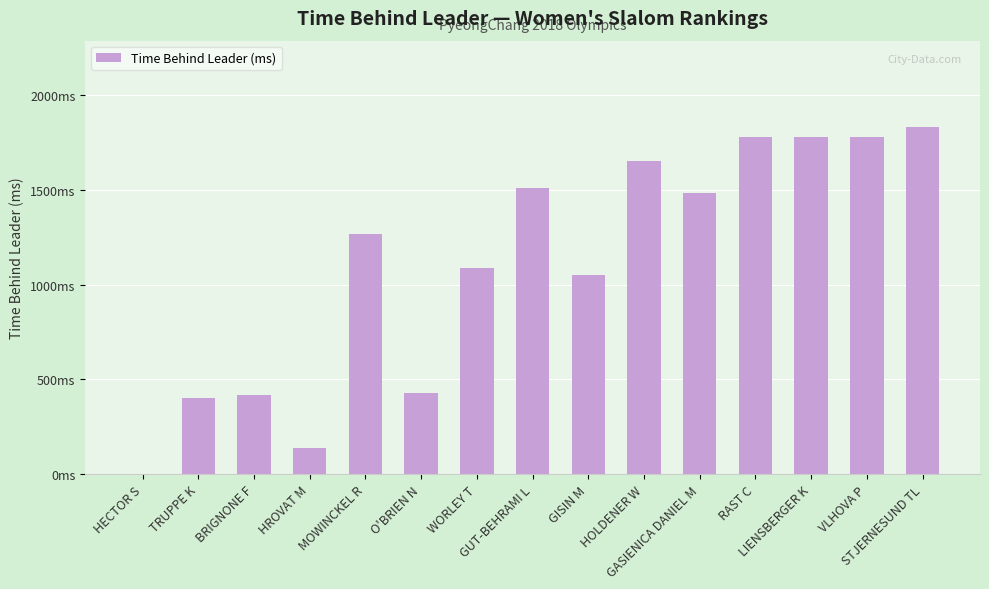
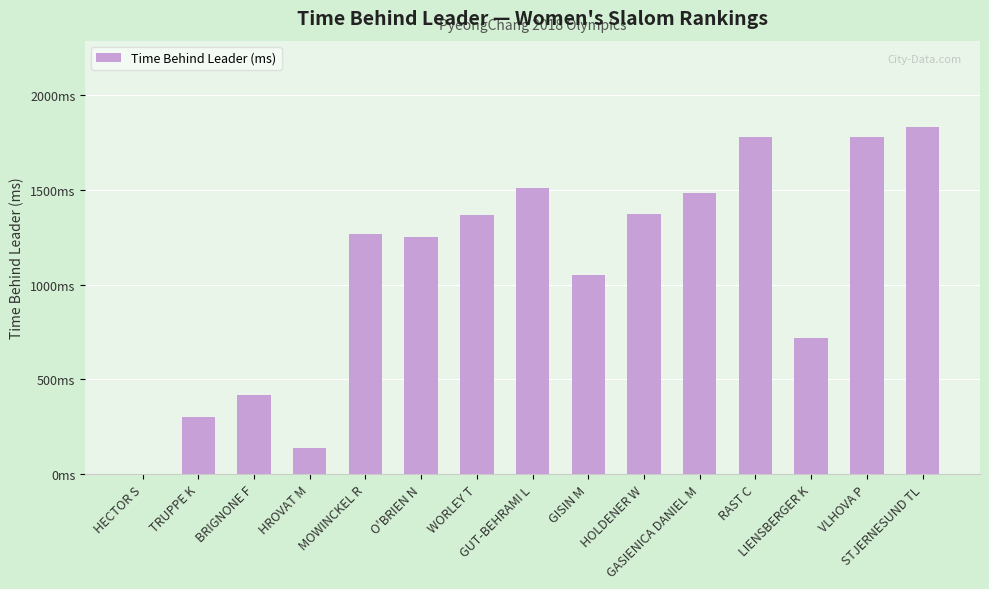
  {
    "HECTOR S": "0ms",
-   "TRUPPE K": "400ms",
+   "TRUPPE K": "300ms",
    "BRIGNONE F": "420ms",
    "HROVAT M": "140ms",
    "MOWINCKEL R": "1270ms",
-   "O'BRIEN N": "430ms",
-   "WORLEY T": "1090ms",
+   "O'BRIEN N": "1250ms",
+   "WORLEY T": "1370ms",
    "GUT-BEHRAMI L": "1510ms",
    "GISIN M": "1050ms",
-   "HOLDENER W": "1650ms",
+   "HOLDENER W": "1370ms",
    "GASIENICA DANIEL M": "1490ms",
    "RAST C": "1780ms",
-   "LIENSBERGER K": "1780ms",
+   "LIENSBERGER K": "720ms",
    "VLHOVA P": "1780ms",
    "STJERNESUND TL": "1830ms"
  }
